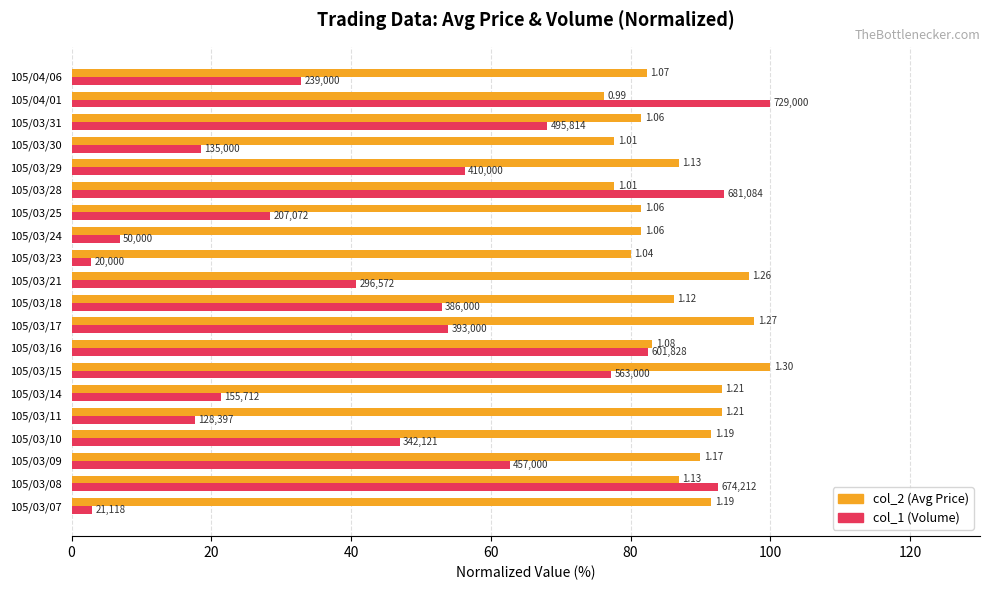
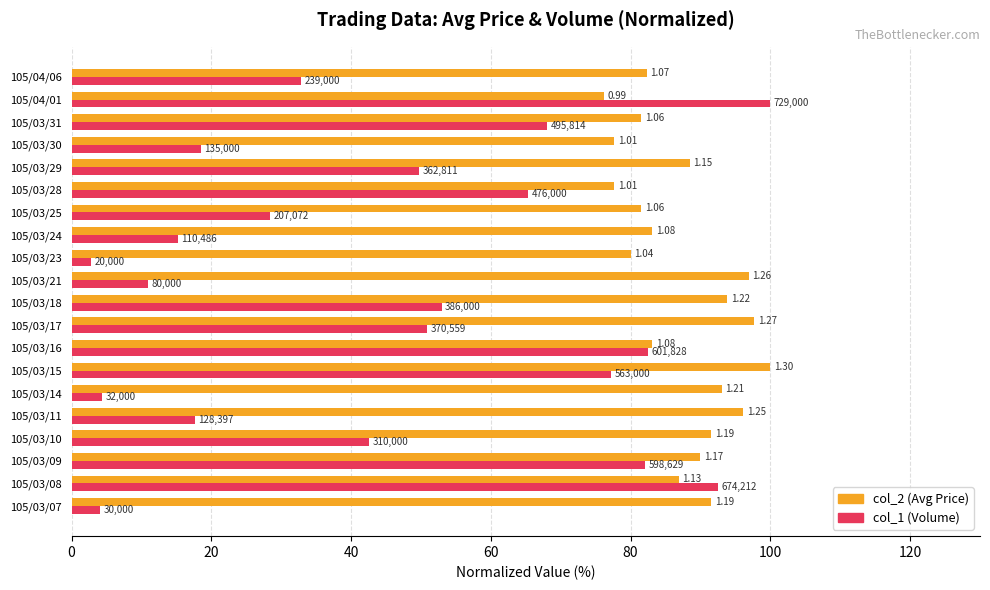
  {
    "col_2 (Avg Price)": {
-     "105/03/29": "1.13",
-     "105/03/24": "1.06",
-     "105/03/18": "1.12",
-     "105/03/11": "1.21"
+     "105/03/29": "1.15",
+     "105/03/24": "1.08",
+     "105/03/18": "1.22",
+     "105/03/11": "1.25"
    },
    "col_1 (Volume)": {
-     "105/03/29": "410,000",
-     "105/03/28": "681,084",
-     "105/03/24": "50,000",
-     "105/03/21": "296,572",
-     "105/03/17": "393,000",
-     "105/03/14": "155,712",
-     "105/03/10": "342,121",
-     "105/03/09": "457,000",
-     "105/03/07": "21,118"
+     "105/03/29": "362,811",
+     "105/03/28": "476,000",
+     "105/03/24": "110,486",
+     "105/03/21": "80,000",
+     "105/03/17": "370,559",
+     "105/03/14": "32,000",
+     "105/03/10": "310,000",
+     "105/03/09": "598,629",
+     "105/03/07": "30,000"
    }
  }
